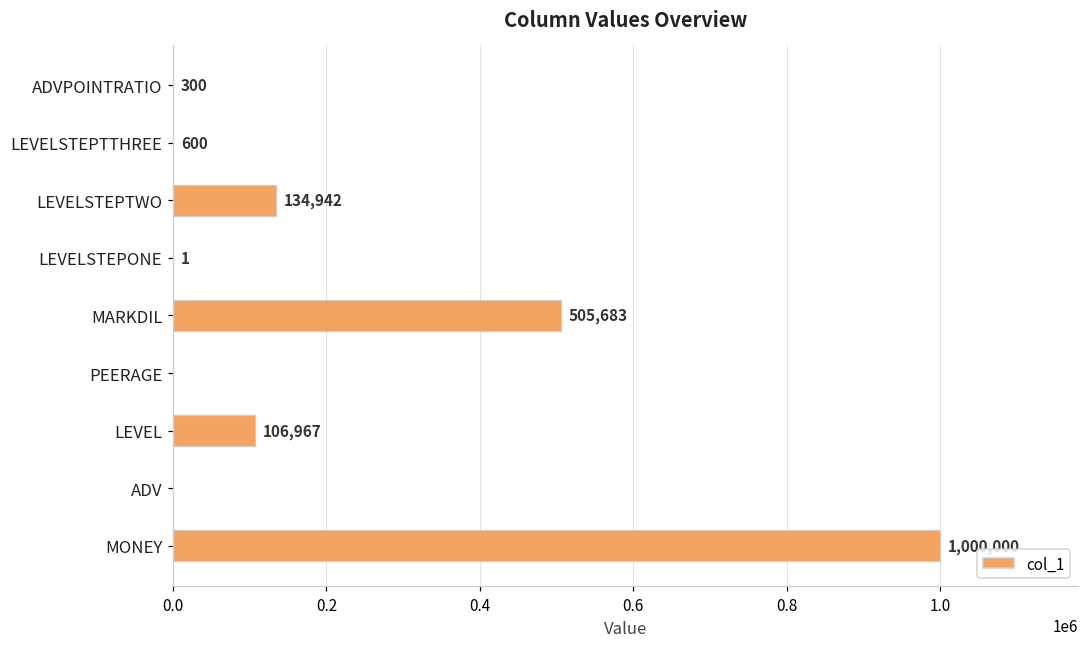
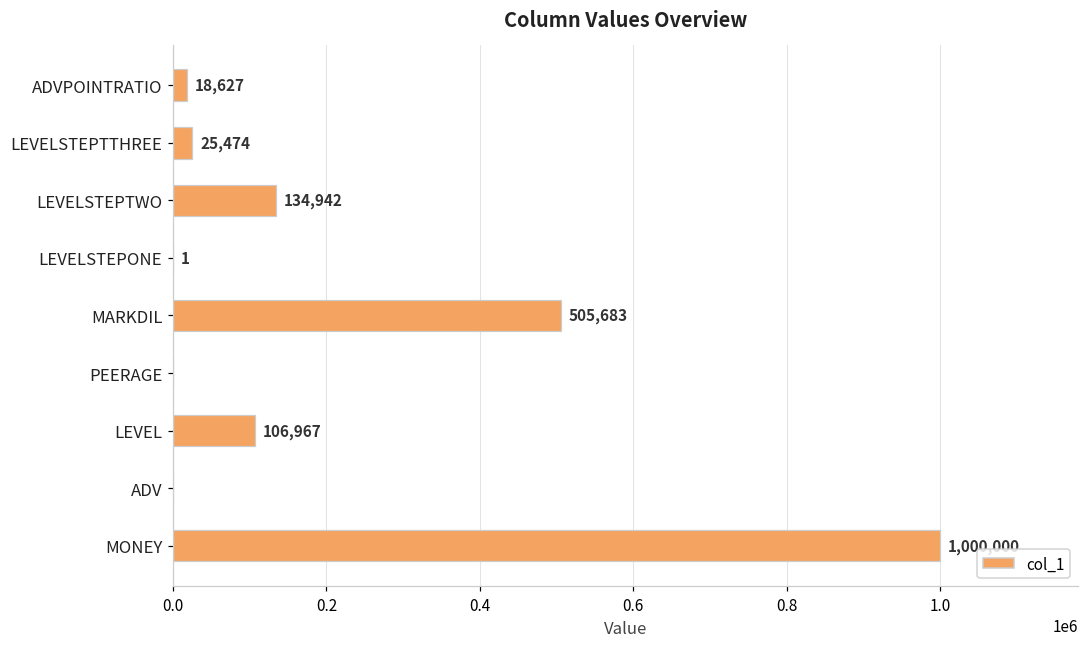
  {
-   "ADVPOINTRATIO": "300",
-   "LEVELSTEPTTHREE": "600",
+   "ADVPOINTRATIO": "18,627",
+   "LEVELSTEPTTHREE": "25,474",
    "LEVELSTEPTWO": "134,942",
    "LEVELSTEPONE": "1",
    "MARKDIL": "505,683",
    "LEVEL": "106,967"
  }
